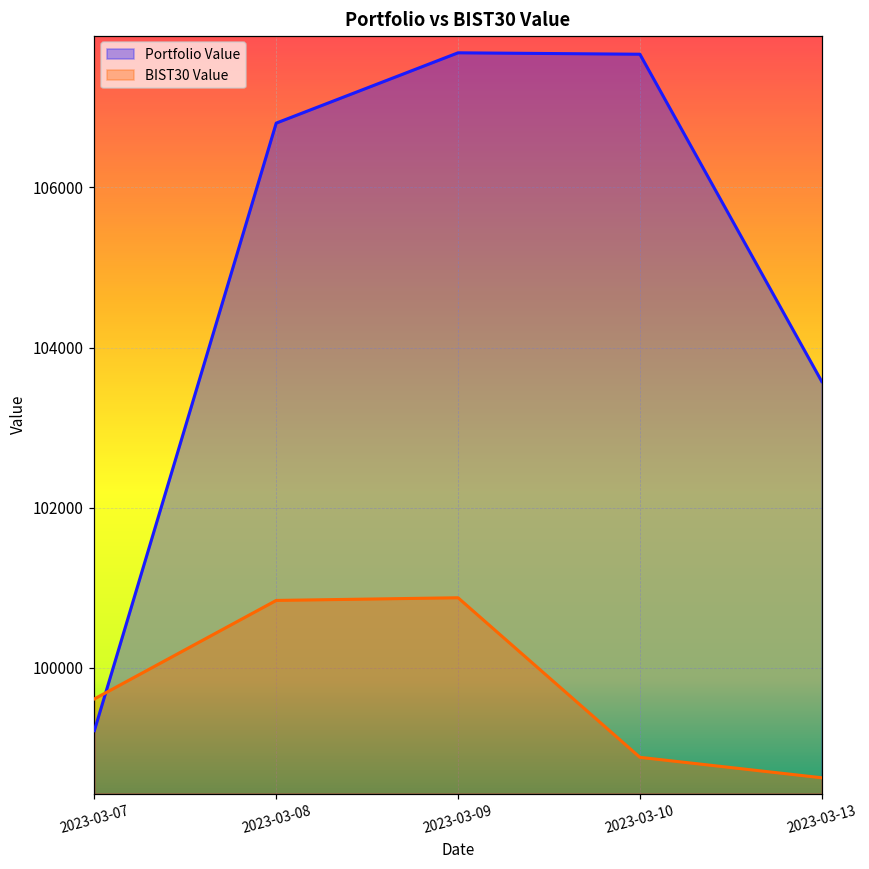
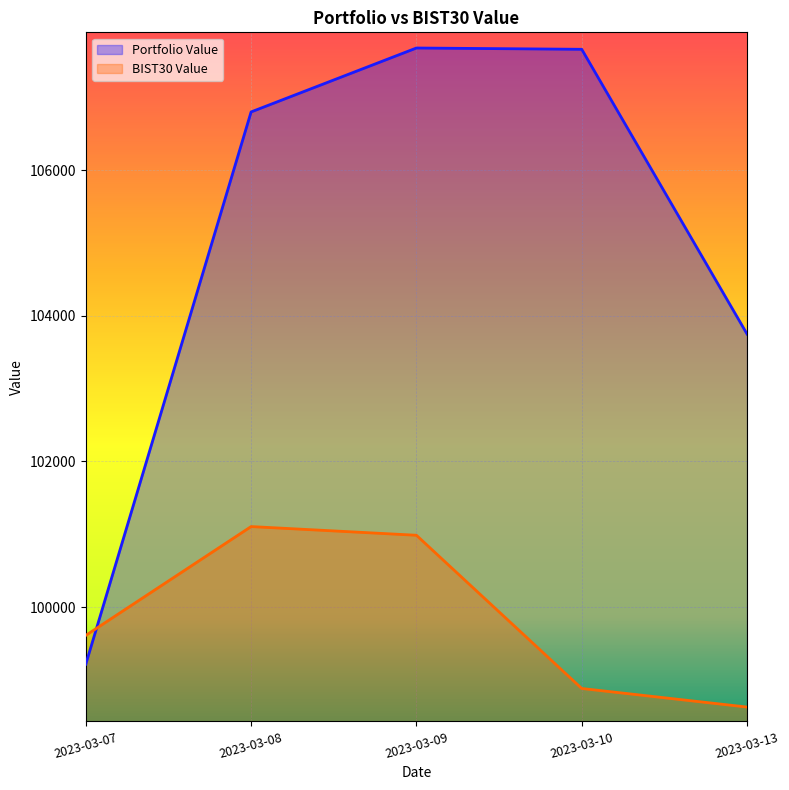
  {
    "Portfolio Value": {
      "2023-03-07": 99200,
      "2023-03-08": 106800,
      "2023-03-09": 107700,
      "2023-03-10": 107700,
-     "2023-03-13": 103600
+     "2023-03-13": 103800
    },
    "BIST30 Value": {
      "2023-03-07": 99600,
-     "2023-03-08": 100800,
-     "2023-03-09": 100900,
+     "2023-03-08": 101100,
+     "2023-03-09": 101000,
      "2023-03-10": 98900,
      "2023-03-13": 98600
    }
  }
